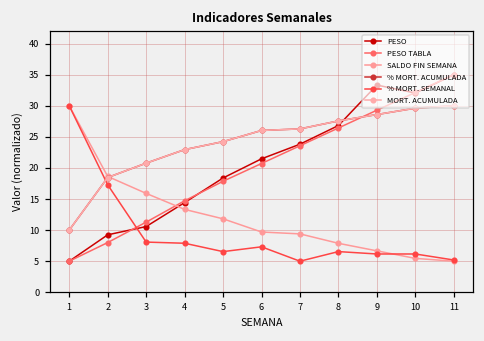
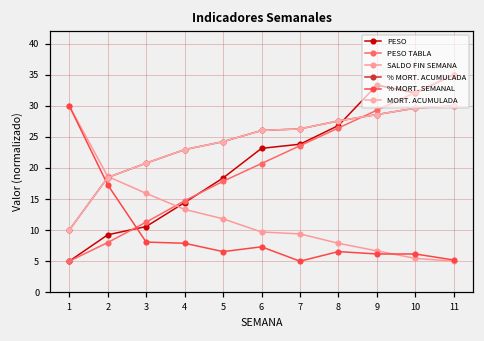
  {
    "PESO": {
      "2": 9,
      "3": 11,
      "5": 18,
-     "6": 21
+     "6": 23
    }
  }
